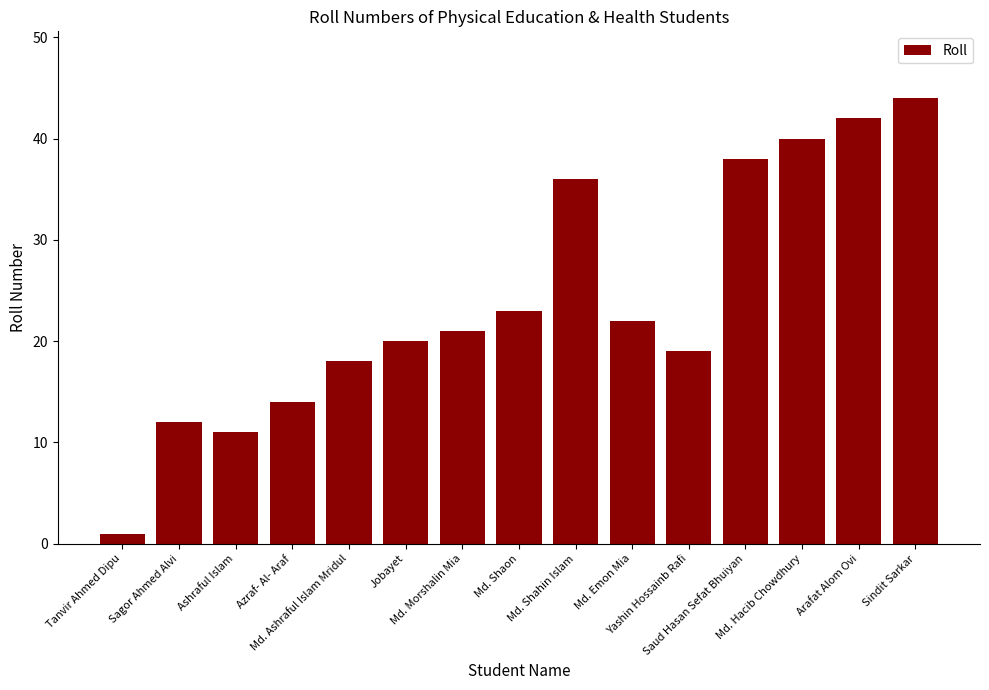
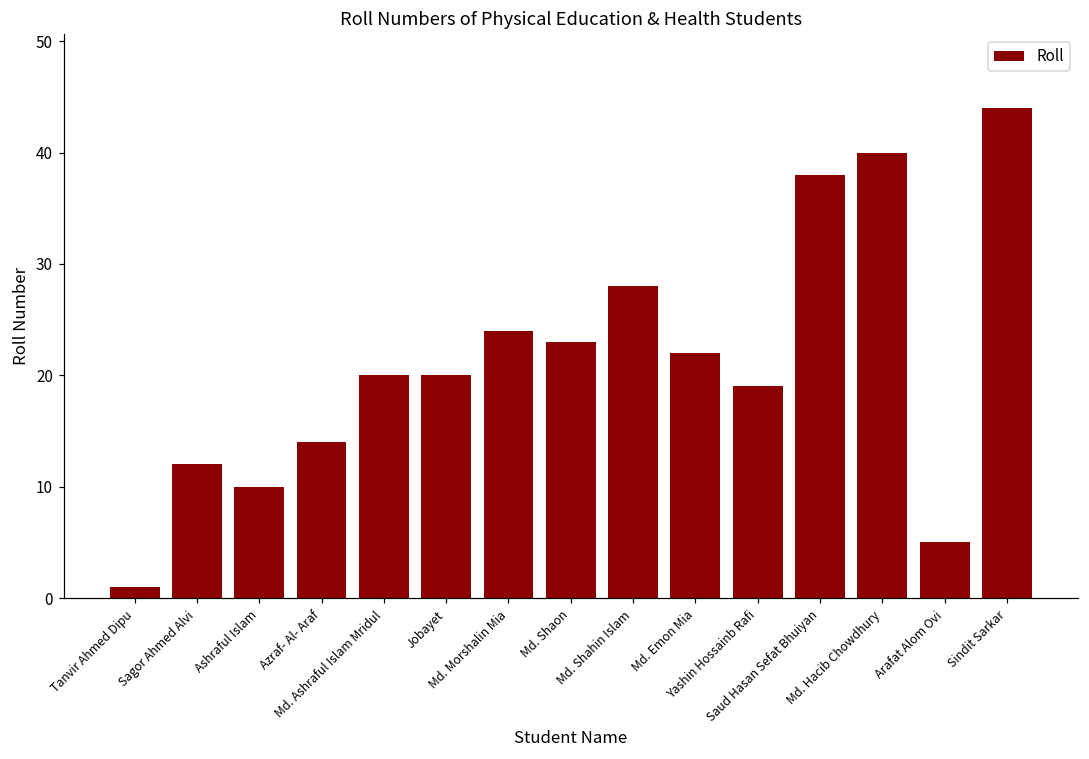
  {
    "Tanvir Ahmed Dipu": 1,
    "Sagor Ahmed Alvi": 12,
-   "Ashraful Islam": 11,
+   "Ashraful Islam": 10,
    "Azraf- Al- Araf": 14,
-   "Md. Ashraful Islam Mridul": 18,
+   "Md. Ashraful Islam Mridul": 20,
    "Jobayet": 20,
-   "Md. Morshalin Mia": 21,
+   "Md. Morshalin Mia": 24,
    "Md. Shaon": 23,
-   "Md. Shahin Islam": 36,
+   "Md. Shahin Islam": 28,
    "Md. Emon Mia": 22,
    "Yashin Hossainb Rafi": 19,
    "Saud Hasan Sefat Bhuiyan": 38,
    "Md. Hacib Chowdhury": 40,
-   "Arafat Alom Ovi": 42,
+   "Arafat Alom Ovi": 5,
    "Sindit Sarkar": 44
  }
